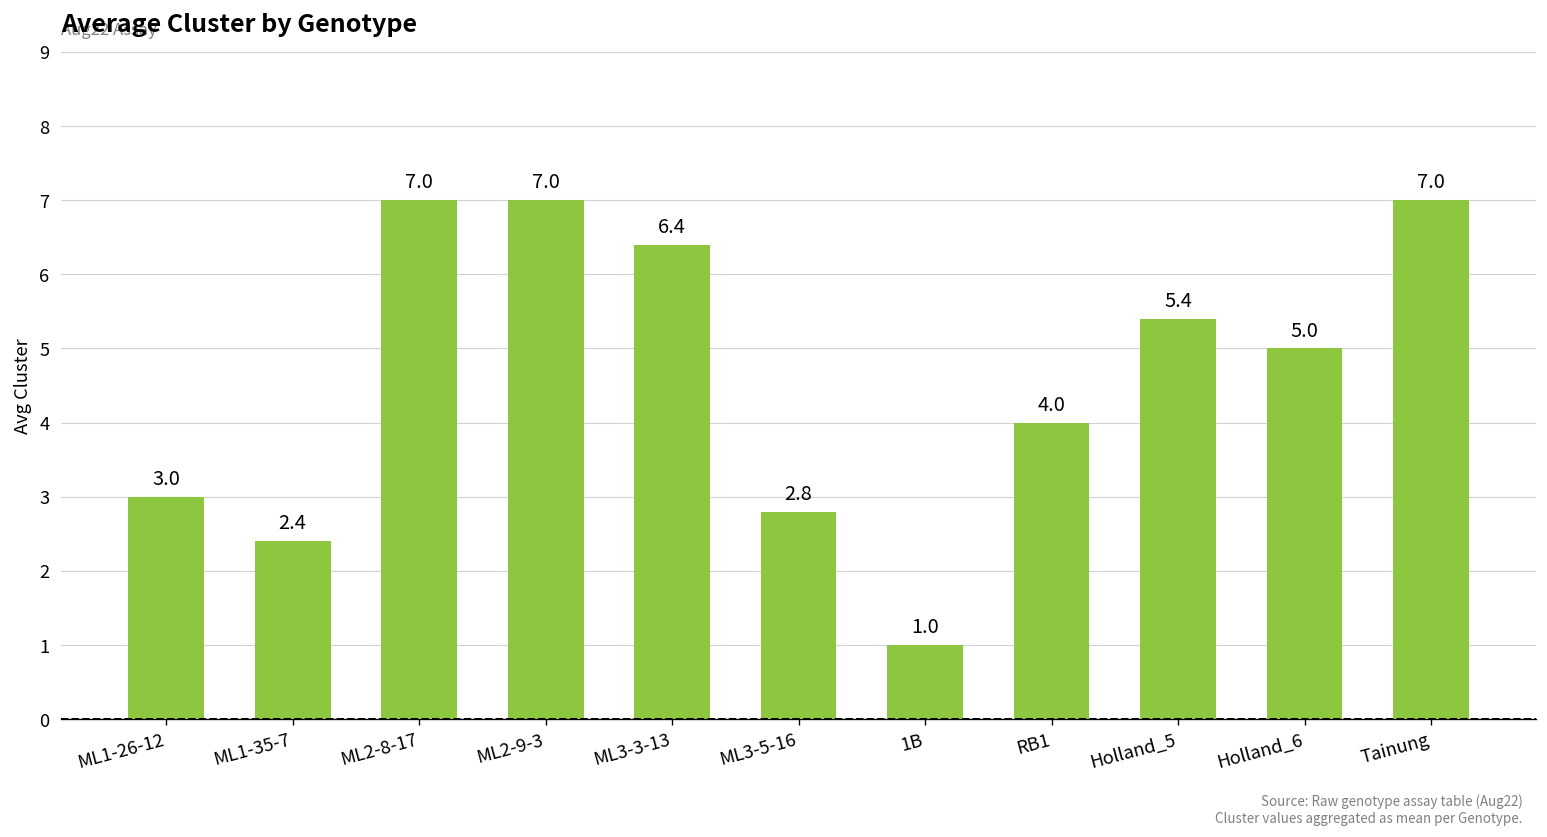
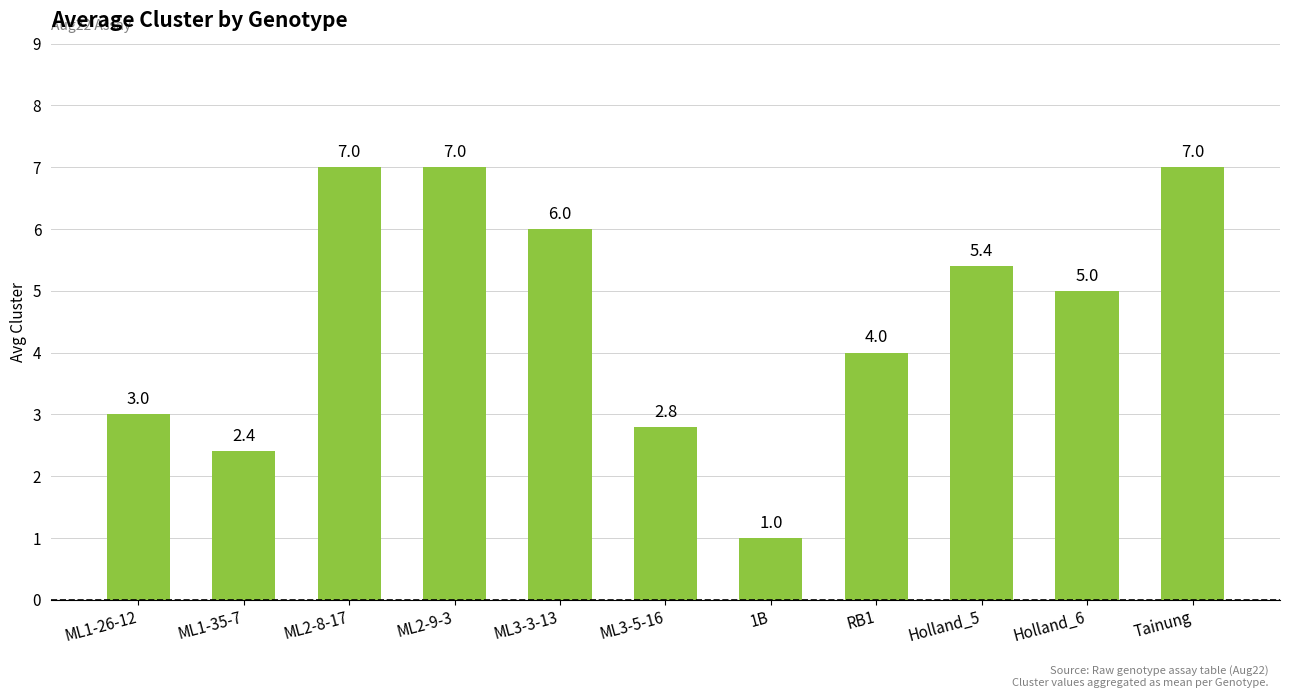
  {
    "ML1-26-12": 3.0,
    "ML1-35-7": 2.4,
    "ML2-8-17": 7.0,
    "ML2-9-3": 7.0,
-   "ML3-3-13": 6.4,
+   "ML3-3-13": 6.0,
    "ML3-5-16": 2.8,
    "1B": 1.0,
    "RB1": 4.0,
    "Holland_5": 5.4,
    "Holland_6": 5.0,
    "Tainung": 7.0
  }
